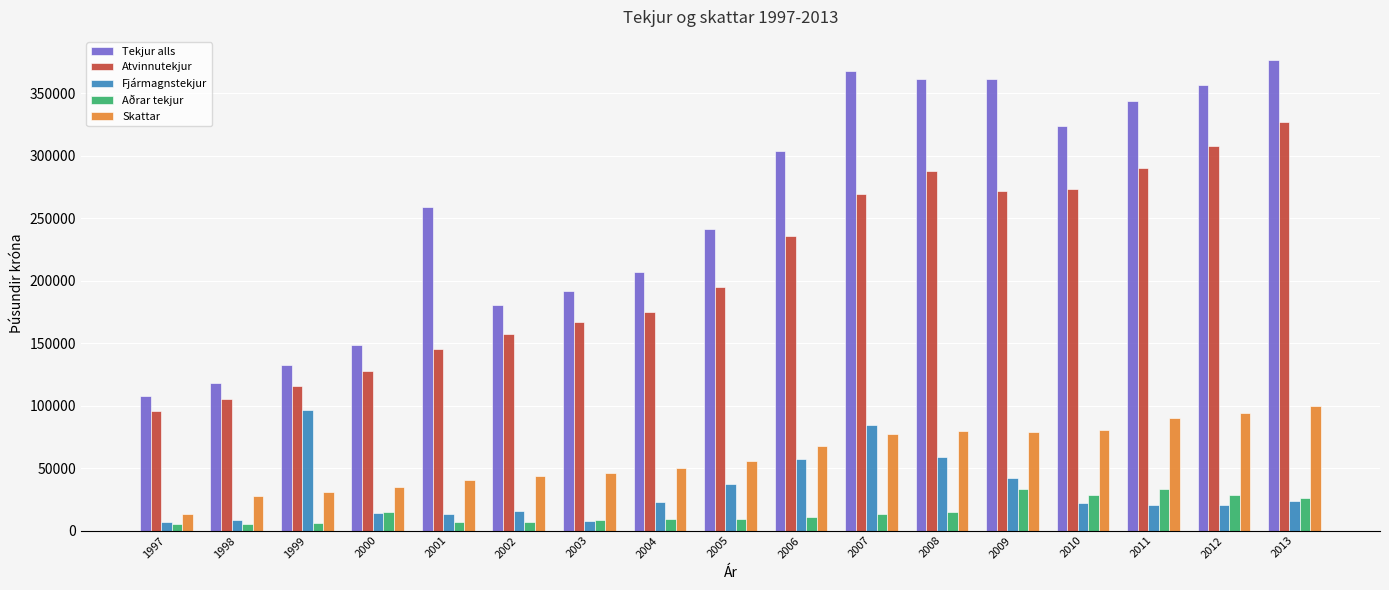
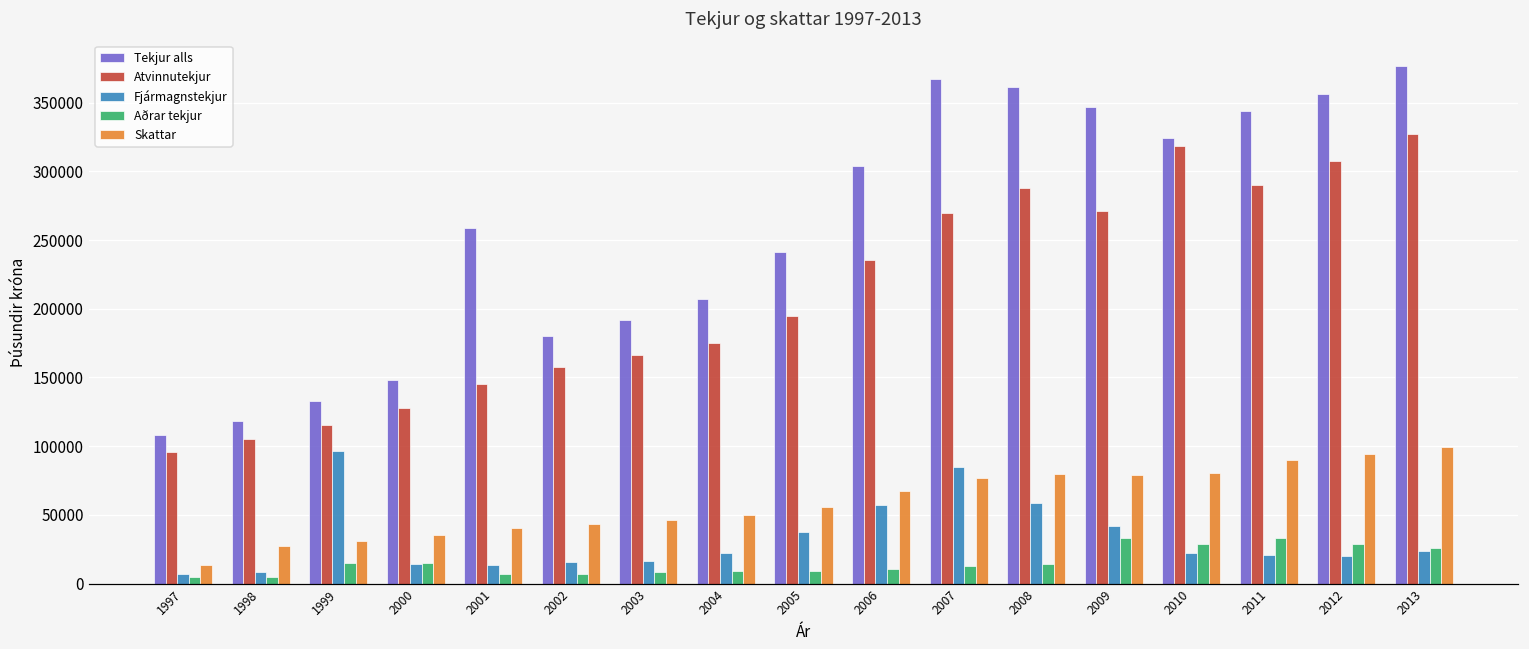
  {
    "Tekjur alls": {
      "1997": 108000,
      "1998": 118000,
      "1999": 133000,
      "2000": 148000,
      "2001": 259000,
      "2002": 180000,
      "2003": 191000,
      "2004": 207000,
      "2005": 242000,
      "2006": 304000,
      "2007": 368000,
      "2008": 361000,
-     "2009": 361000,
+     "2009": 347000,
      "2010": 324000,
      "2011": 344000,
      "2012": 356000,
      "2013": 376000
    },
    "Atvinnutekjur": {
      "1997": 96000,
      "1998": 105000,
      "1999": 115000,
      "2000": 128000,
      "2001": 145000,
      "2002": 157000,
      "2003": 167000,
      "2004": 175000,
      "2005": 195000,
      "2006": 236000,
      "2007": 270000,
      "2008": 288000,
      "2009": 271000,
-     "2010": 273000,
+     "2010": 318000,
      "2011": 290000,
      "2012": 307000,
      "2013": 327000
    },
    "Fjármagnstekjur": {
      "1997": 7000,
      "1998": 8000,
      "1999": 96000,
      "2000": 14000,
      "2001": 14000,
      "2002": 16000,
-     "2003": 7000,
+     "2003": 16000,
      "2004": 23000,
      "2005": 37000,
      "2006": 57000,
      "2007": 85000,
      "2008": 59000,
      "2009": 42000,
      "2010": 22000,
      "2011": 21000,
      "2012": 20000,
      "2013": 24000
    },
    "Aðrar tekjur": {
      "1997": 5000,
      "1998": 5000,
-     "1999": 6000,
+     "1999": 15000,
      "2000": 15000,
      "2001": 7000,
      "2002": 7000,
      "2003": 9000,
      "2004": 9000,
      "2005": 9000,
      "2006": 11000,
      "2007": 13000,
      "2008": 14000,
      "2009": 33000,
      "2010": 29000,
      "2011": 33000,
      "2012": 29000,
      "2013": 26000
    },
    "Skattar": {
      "1997": 14000,
      "1998": 27000,
      "1999": 31000,
      "2000": 35000,
      "2001": 41000,
      "2002": 43000,
      "2003": 46000,
      "2004": 50000,
      "2005": 56000,
      "2006": 67000,
      "2007": 77000,
      "2008": 80000,
      "2009": 79000,
      "2010": 80000,
      "2011": 90000,
      "2012": 94000,
      "2013": 100000
    }
  }
